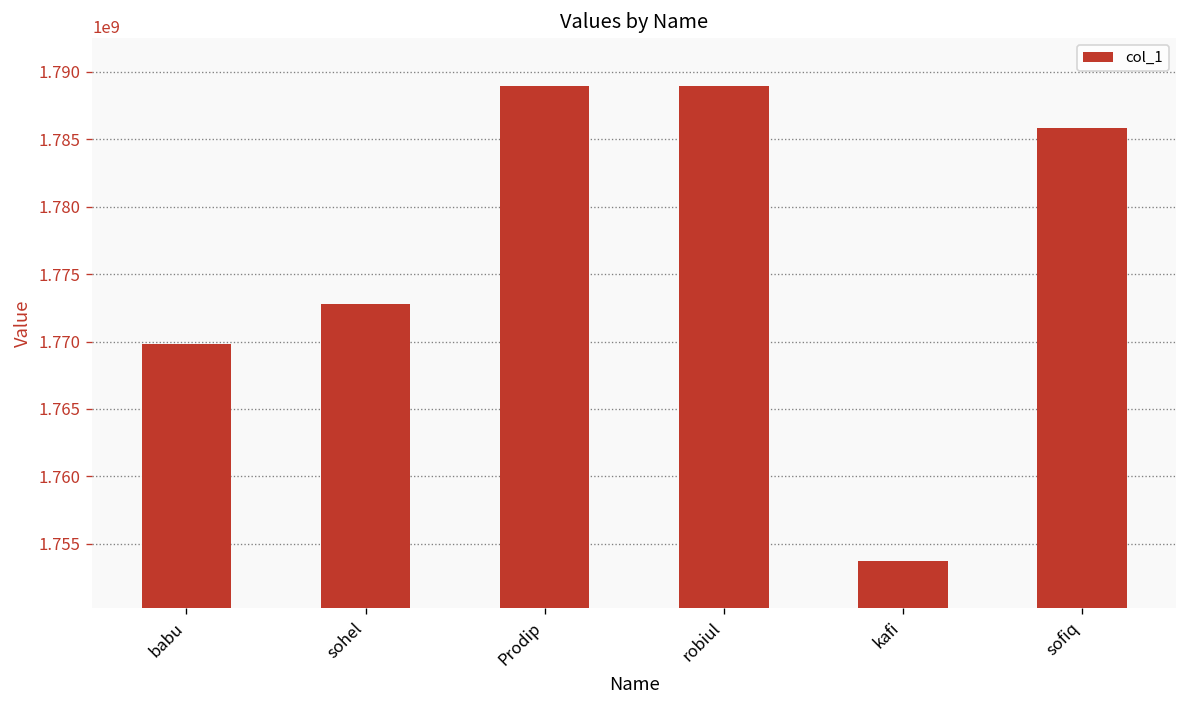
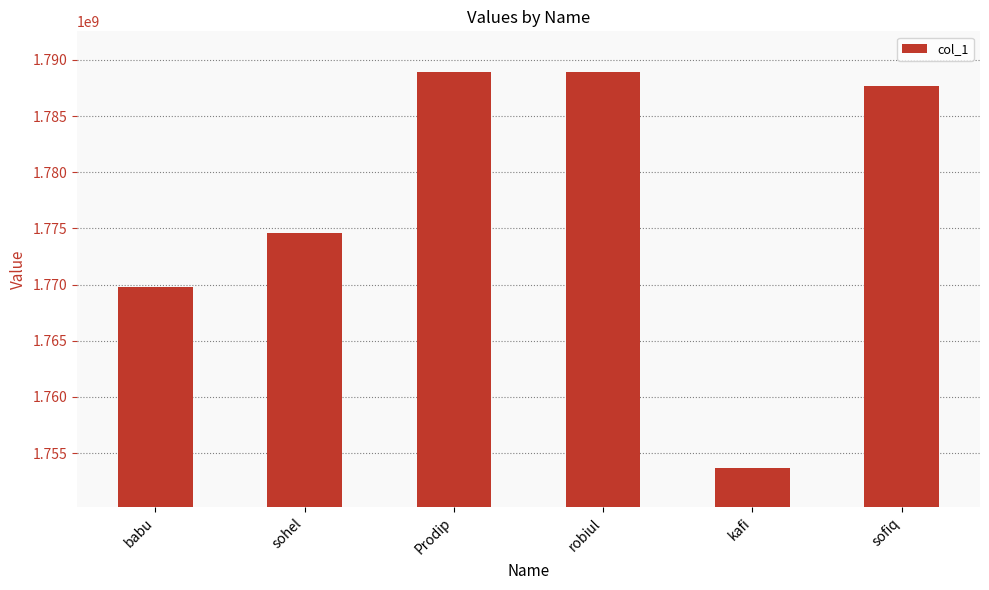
  {
    "babu": 1769800000,
-   "sohel": 1772800000,
+   "sohel": 1774600000,
    "Prodip": 1789000000,
    "robiul": 1789000000,
    "kafi": 1753700000,
-   "sofiq": 1785800000
+   "sofiq": 1787700000
  }
